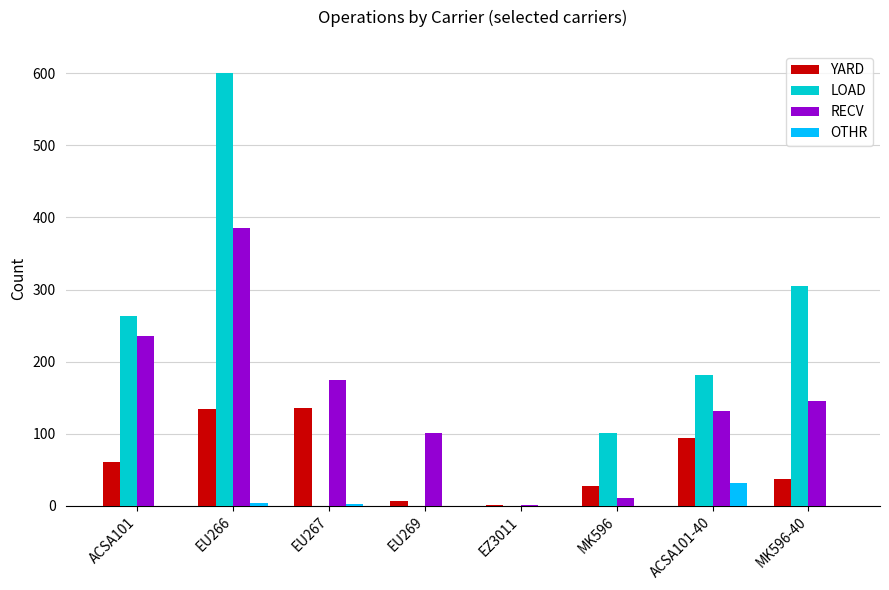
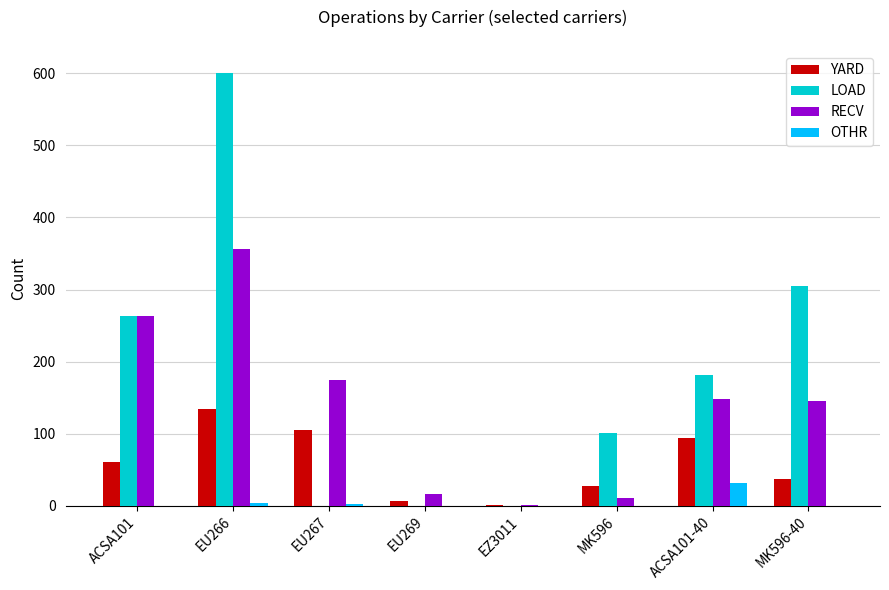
  {
    "YARD": {
      "ACSA101": 60,
      "EU266": 130,
-     "EU267": 140,
+     "EU267": 110,
      "EU269": 10,
      "MK596": 30,
      "ACSA101-40": 90,
      "MK596-40": 40
    },
    "RECV": {
-     "ACSA101": 240,
-     "EU266": 390,
+     "ACSA101": 260,
+     "EU266": 360,
      "EU267": 170,
-     "EU269": 100,
+     "EU269": 20,
      "MK596": 10,
-     "ACSA101-40": 130,
+     "ACSA101-40": 150,
      "MK596-40": 150
    }
  }
